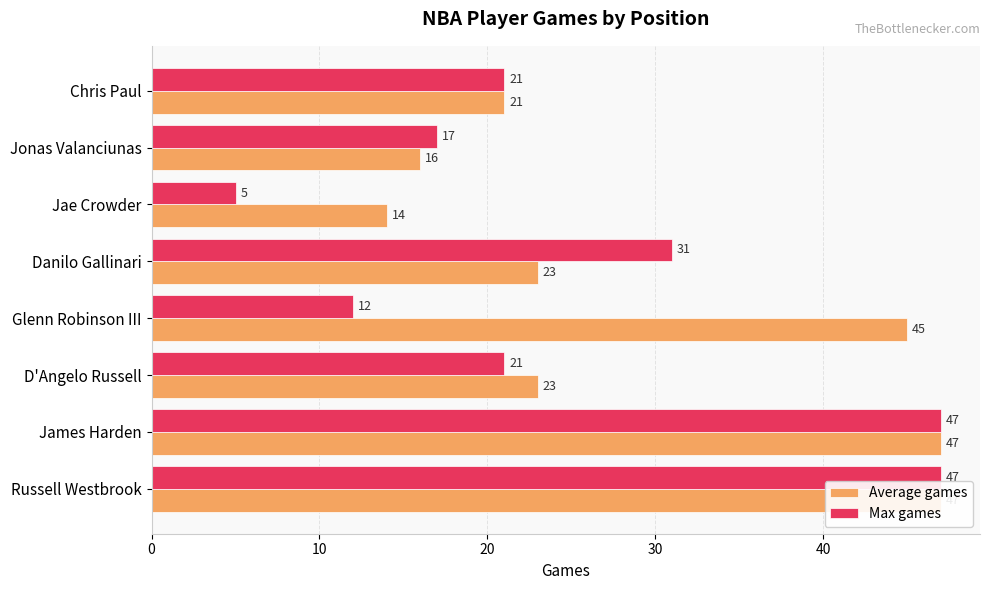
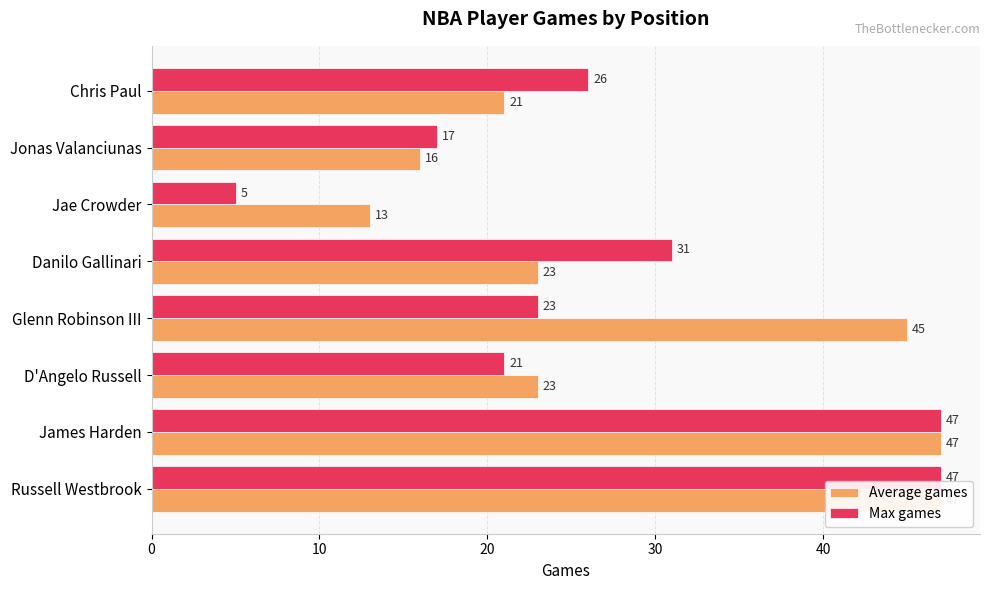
  {
    "Average games": {
      "Chris Paul": 21,
      "Jonas Valanciunas": 16,
-     "Jae Crowder": 14,
+     "Jae Crowder": 13,
      "Danilo Gallinari": 23,
      "Glenn Robinson III": 45,
      "D'Angelo Russell": 23,
      "James Harden": 47
    },
    "Max games": {
-     "Chris Paul": 21,
+     "Chris Paul": 26,
      "Jonas Valanciunas": 17,
      "Jae Crowder": 5,
      "Danilo Gallinari": 31,
-     "Glenn Robinson III": 12,
+     "Glenn Robinson III": 23,
      "D'Angelo Russell": 21,
      "James Harden": 47
    }
  }
